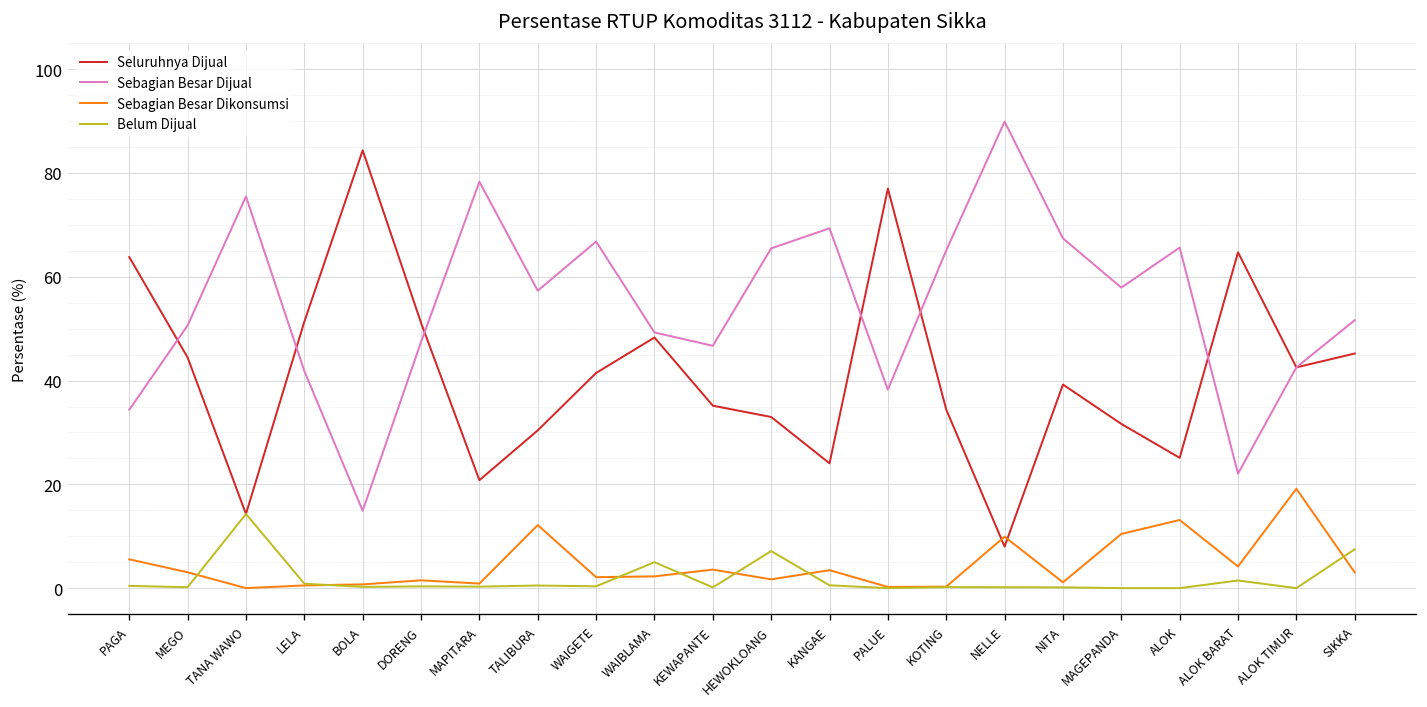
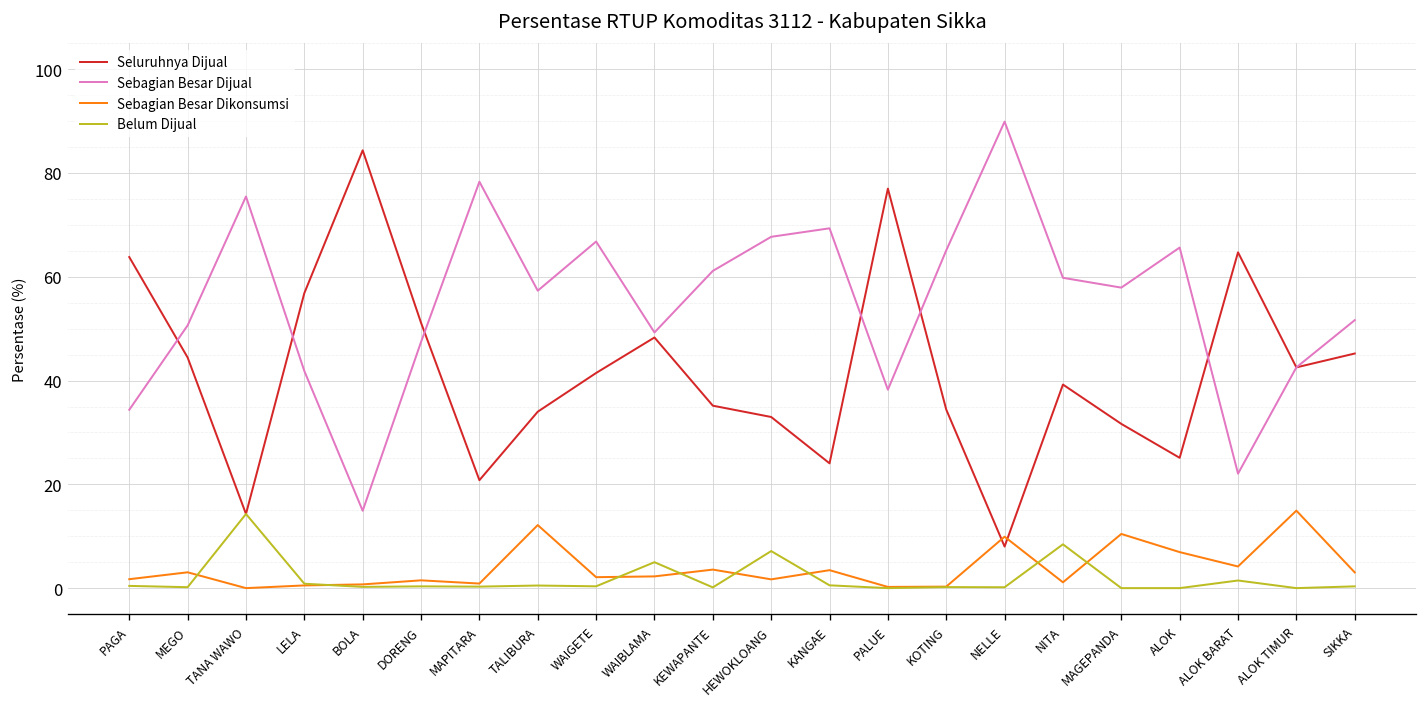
  {
    "Seluruhnya Dijual": {
      "PAGA": 64,
      "MEGO": 44,
-     "LELA": 51,
+     "LELA": 57,
      "BOLA": 84,
      "DORENG": 51,
      "MAPITARA": 21,
-     "TALIBURA": 30,
+     "TALIBURA": 34,
      "WAIGETE": 41,
      "WAIBLAMA": 48,
      "KEWAPANTE": 35,
      "HEWOKLOANG": 33,
      "KANGAE": 24,
      "PALUE": 77,
      "KOTING": 34,
      "NELLE": 8,
      "NITA": 39,
      "MAGEPANDA": 32,
      "ALOK": 25,
      "ALOK BARAT": 65,
      "SIKKA": 45
    },
    "Sebagian Besar Dijual": {
      "PAGA": 34,
      "MEGO": 51,
      "TANA WAWO": 75,
      "LELA": 42,
      "BOLA": 15,
      "DORENG": 47,
      "MAPITARA": 78,
      "TALIBURA": 57,
      "WAIGETE": 67,
      "WAIBLAMA": 49,
-     "KEWAPANTE": 47,
-     "HEWOKLOANG": 65,
+     "KEWAPANTE": 61,
+     "HEWOKLOANG": 68,
      "KANGAE": 69,
      "PALUE": 38,
      "KOTING": 65,
      "NELLE": 90,
-     "NITA": 67,
+     "NITA": 60,
      "MAGEPANDA": 58,
      "ALOK": 66,
      "ALOK BARAT": 22,
      "SIKKA": 52
    },
    "Sebagian Besar Dikonsumsi": {
-     "PAGA": 6,
+     "PAGA": 2,
      "MEGO": 3,
      "TANA WAWO": 0,
      "DORENG": 2,
      "MAPITARA": 1,
      "TALIBURA": 12,
      "WAIGETE": 2,
      "WAIBLAMA": 2,
      "KEWAPANTE": 4,
      "HEWOKLOANG": 2,
      "KANGAE": 3,
      "NELLE": 10,
      "NITA": 1,
      "MAGEPANDA": 10,
-     "ALOK": 13,
+     "ALOK": 7,
      "ALOK BARAT": 4,
-     "ALOK TIMUR": 19,
+     "ALOK TIMUR": 15,
      "SIKKA": 3
    },
    "Belum Dijual": {
      "PAGA": 0,
      "MEGO": 0,
      "DORENG": 0,
      "MAPITARA": 0,
      "TALIBURA": 1,
      "WAIGETE": 0,
      "WAIBLAMA": 5,
      "KEWAPANTE": 0,
      "HEWOKLOANG": 7,
      "KANGAE": 1,
      "NELLE": 0,
-     "NITA": 0,
+     "NITA": 8,
      "MAGEPANDA": 0,
      "ALOK": 0,
      "ALOK BARAT": 1,
      "ALOK TIMUR": 0,
-     "SIKKA": 7
+     "SIKKA": 0
    }
  }
